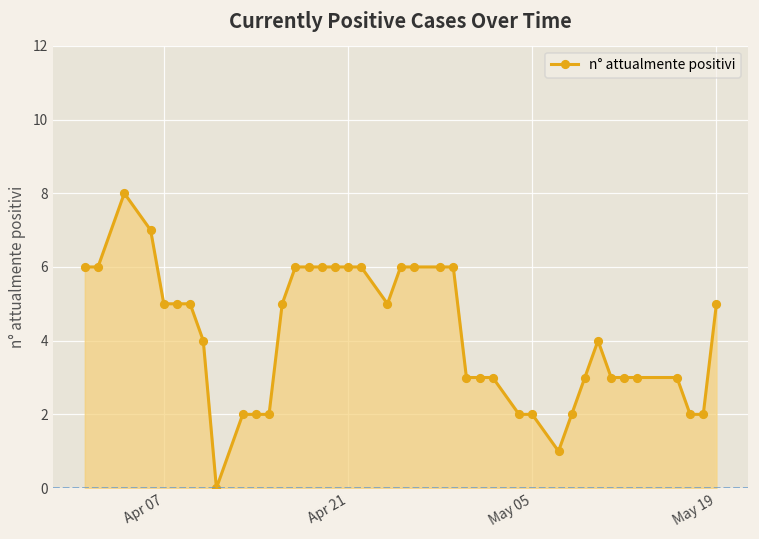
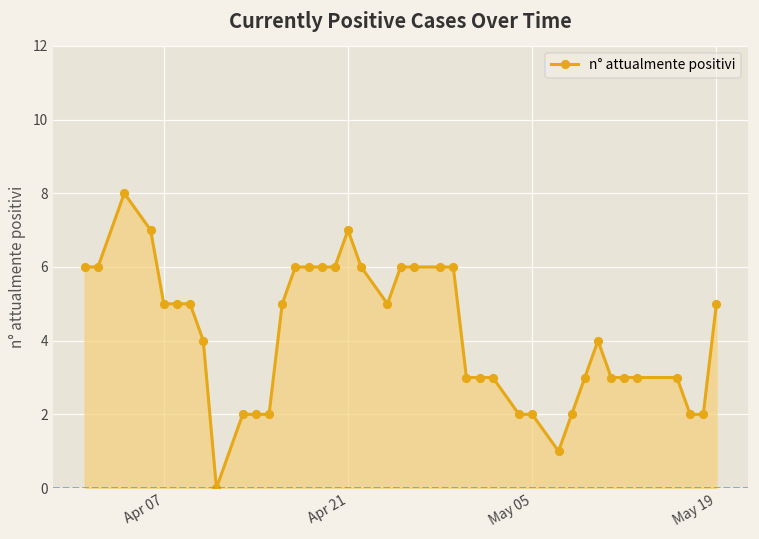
  {
    "Apr 07": 5,
-   "Apr 21": 6,
+   "Apr 21": 7,
    "May 05": 2,
    "May 19": 5
  }
